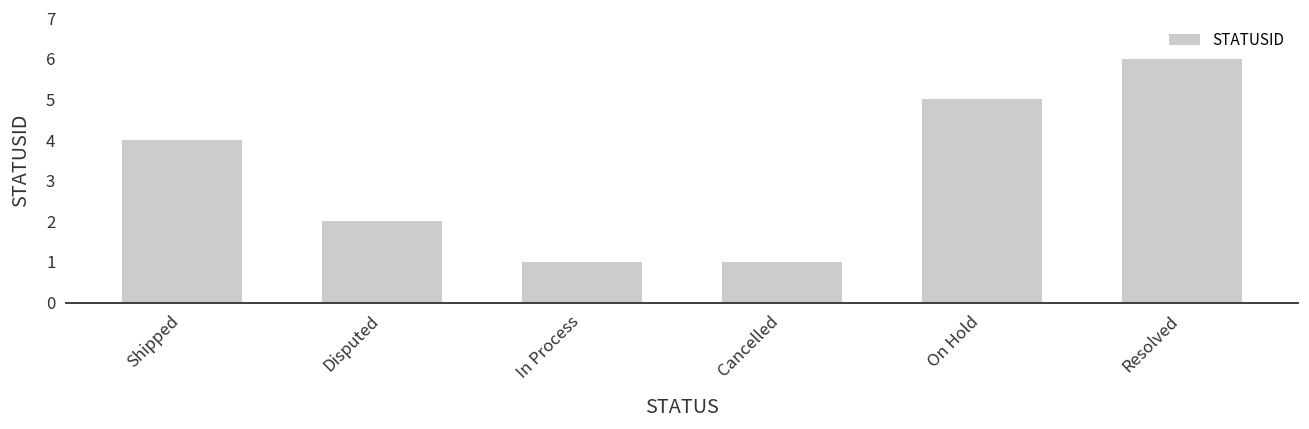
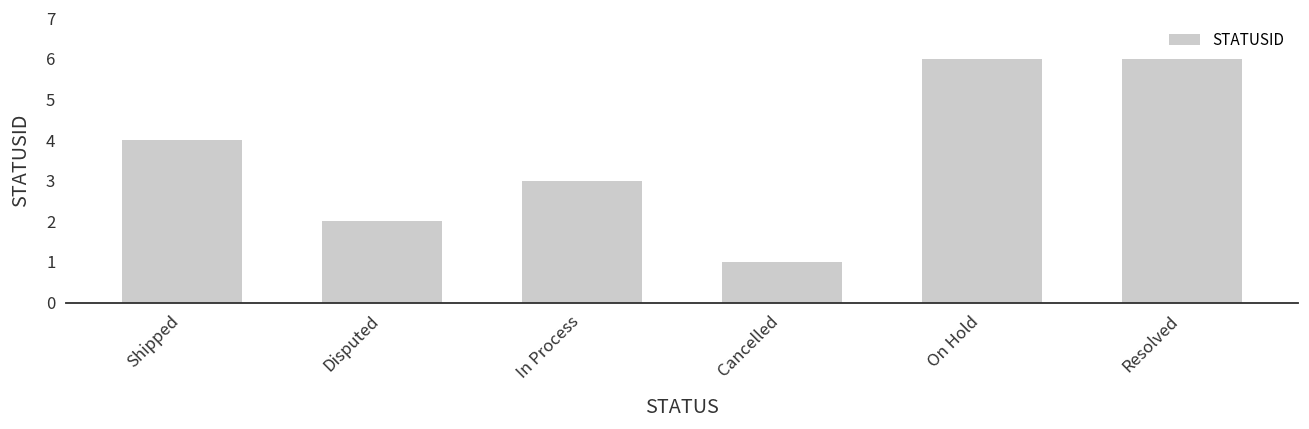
  {
    "Shipped": 4,
    "Disputed": 2,
-   "In Process": 1,
+   "In Process": 3,
    "Cancelled": 1,
-   "On Hold": 5,
+   "On Hold": 6,
    "Resolved": 6
  }
